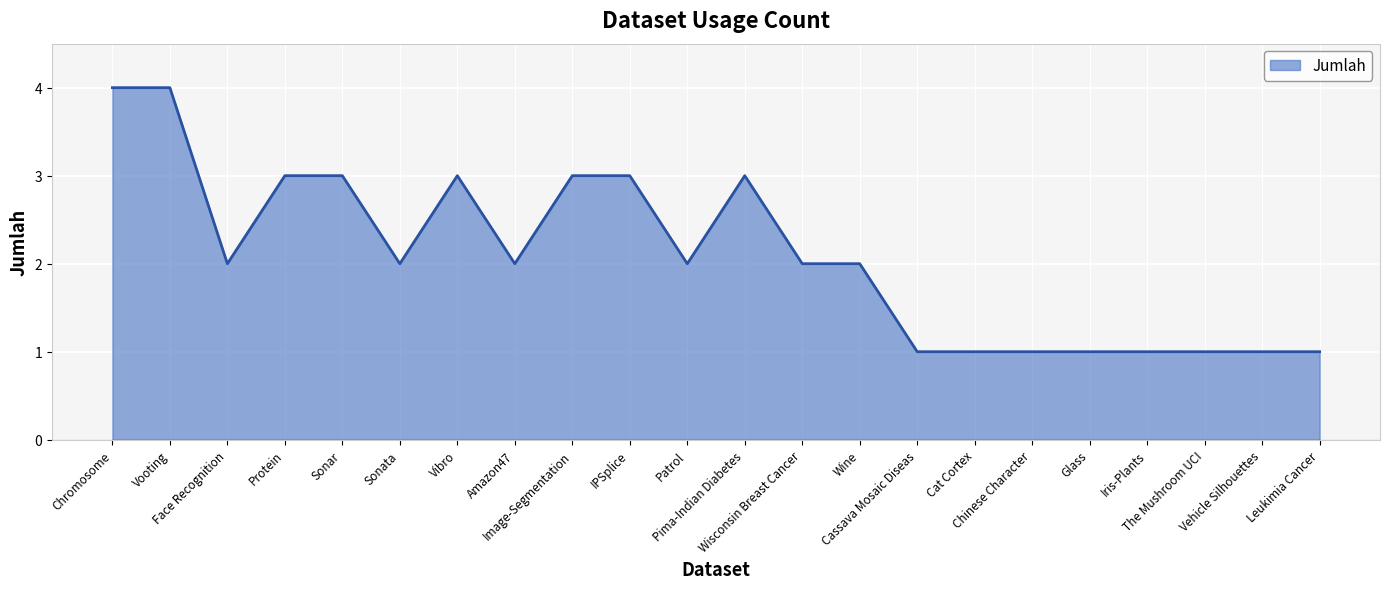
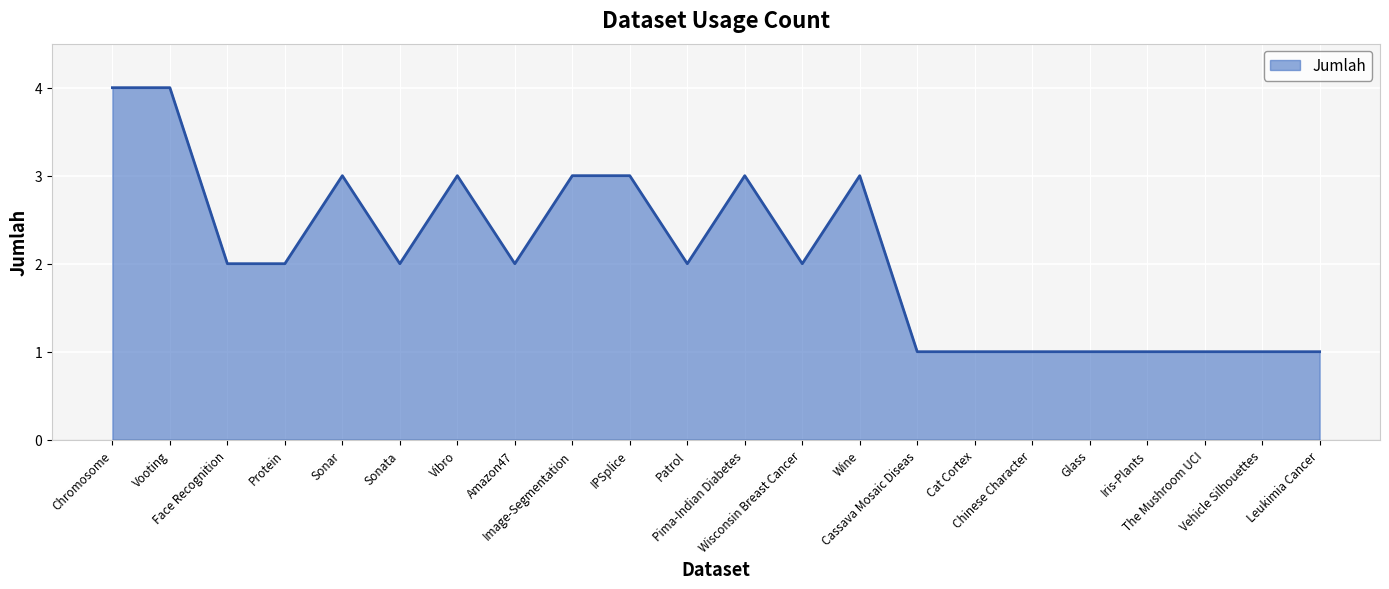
  {
    "Chromosome": 4,
    "Vooting": 4,
    "Face Recognition": 2,
-   "Protein": 3,
+   "Protein": 2,
    "Sonar": 3,
    "Sonata": 2,
    "Vibro": 3,
    "Amazon47": 2,
    "Image-Segmentation": 3,
    "IPSplice": 3,
    "Patrol": 2,
    "Pima-Indian Diabetes": 3,
    "Wisconsin Breast Cancer": 2,
-   "Wine": 2,
+   "Wine": 3,
    "Cassava Mosaic Diseas": 1,
    "Cat Cortex": 1,
    "Chinese Character": 1,
    "Glass": 1,
    "Iris-Plants": 1,
    "The Mushroom UCI": 1,
    "Vehicle Silhouettes": 1,
    "Leukimia Cancer": 1
  }
